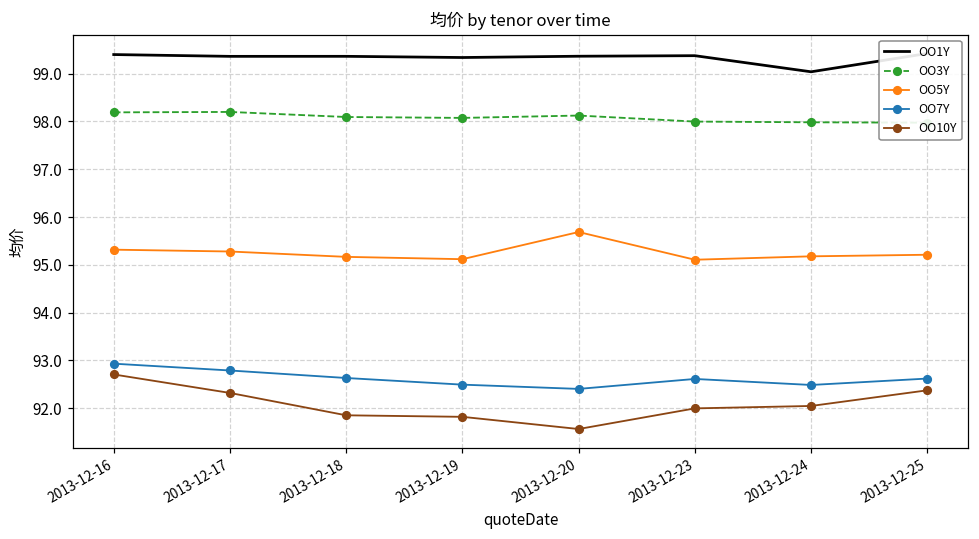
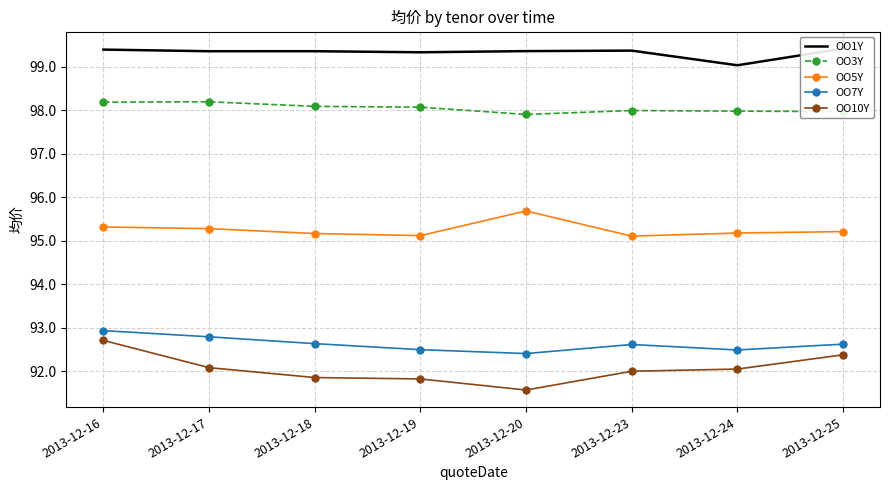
  {
    "OO1Y": {
      "2013-12-16": 99.4,
      "2013-12-17": 99.4,
      "2013-12-18": 99.4,
      "2013-12-19": 99.3,
      "2013-12-20": 99.4,
      "2013-12-23": 99.4,
      "2013-12-24": 99.0
    },
    "OO3Y": {
      "2013-12-16": 98.2,
      "2013-12-17": 98.2,
      "2013-12-18": 98.1,
      "2013-12-19": 98.1,
-     "2013-12-20": 98.1,
+     "2013-12-20": 97.9,
      "2013-12-23": 98.0,
      "2013-12-24": 98.0
    },
    "OO5Y": {
      "2013-12-16": 95.3,
      "2013-12-17": 95.3,
      "2013-12-18": 95.2,
      "2013-12-19": 95.1,
      "2013-12-20": 95.7,
      "2013-12-23": 95.1,
      "2013-12-24": 95.2,
      "2013-12-25": 95.2
    },
    "OO7Y": {
      "2013-12-16": 92.9,
      "2013-12-17": 92.8,
      "2013-12-18": 92.6,
      "2013-12-19": 92.5,
      "2013-12-20": 92.4,
      "2013-12-23": 92.6,
      "2013-12-24": 92.5,
      "2013-12-25": 92.6
    },
    "OO10Y": {
      "2013-12-16": 92.7,
-     "2013-12-17": 92.3,
+     "2013-12-17": 92.1,
      "2013-12-18": 91.9,
      "2013-12-19": 91.8,
      "2013-12-20": 91.6,
      "2013-12-23": 92.0,
      "2013-12-24": 92.0,
      "2013-12-25": 92.4
    }
  }
